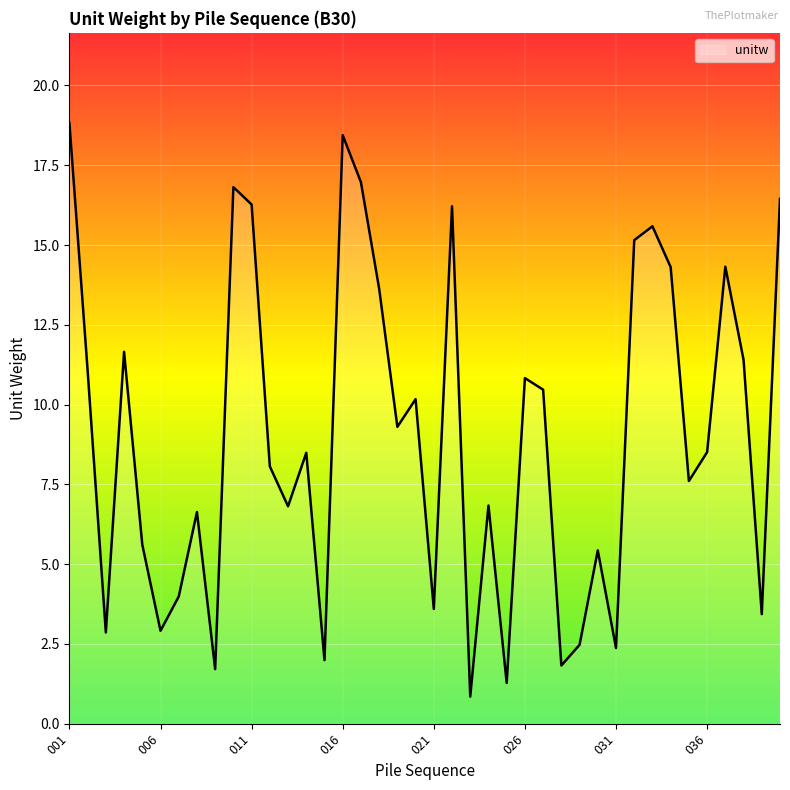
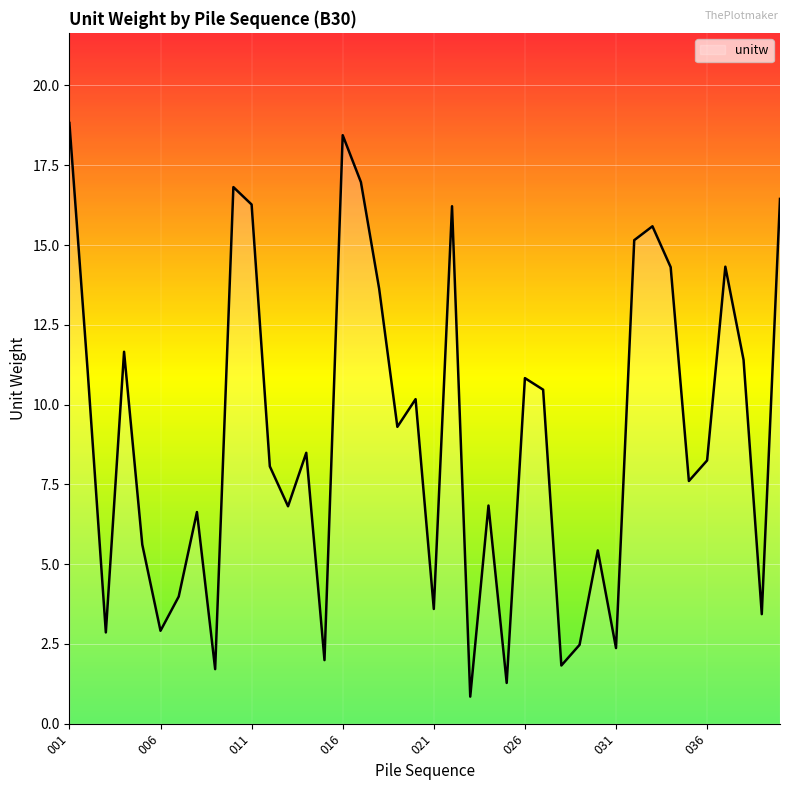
  {
    "001": 18.8,
    "006": 2.9,
    "011": 16.3,
    "016": 18.4,
    "021": 3.6,
    "026": 10.8,
    "031": 2.4,
-   "036": 8.5
+   "036": 8.2
  }
